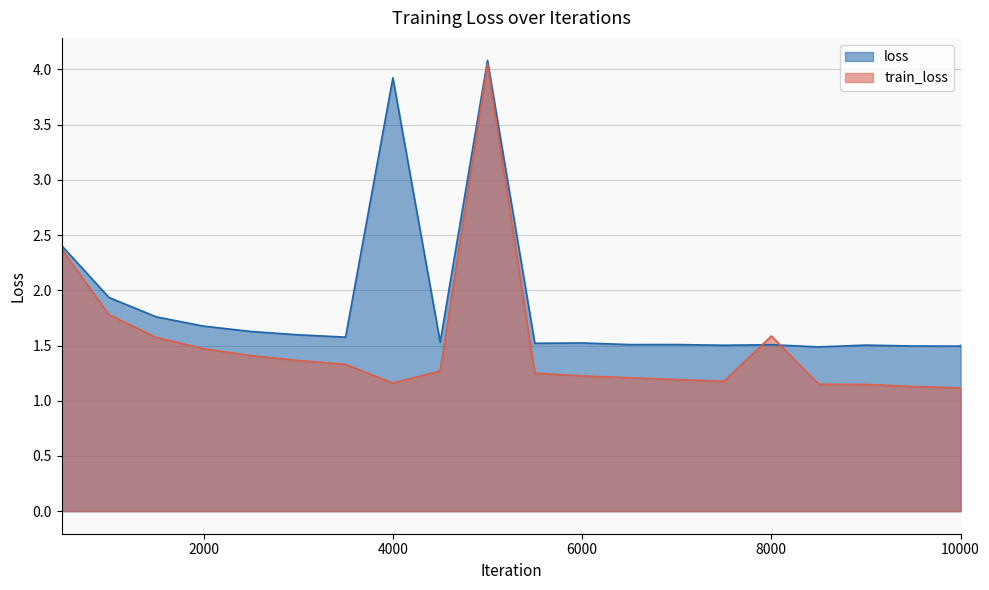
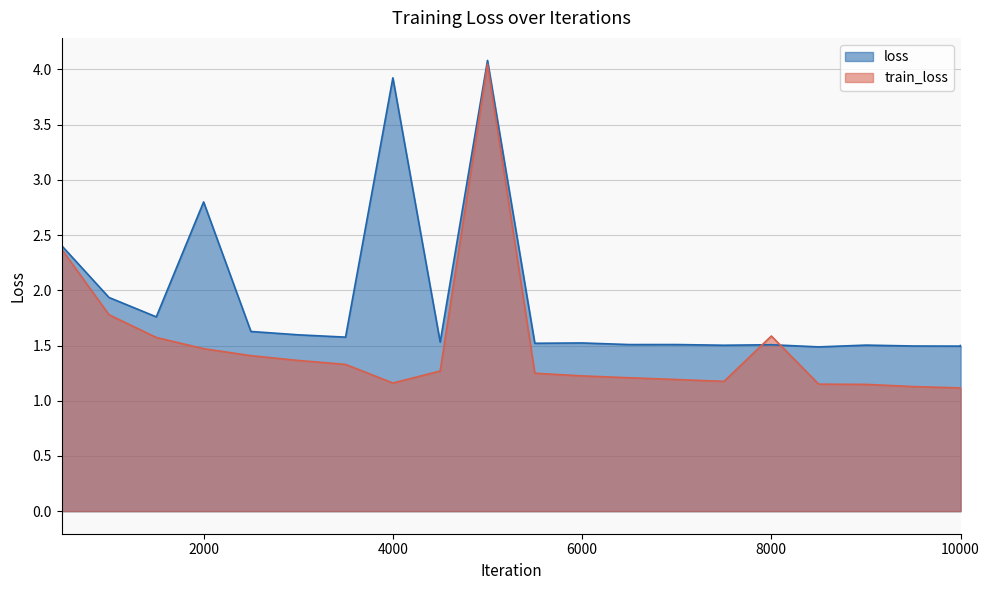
  {
    "loss": {
-     "2000": 1.68,
+     "2000": 2.80,
      "4000": 3.92,
      "6000": 1.52,
      "8000": 1.51,
      "10000": 1.50
    },
    "train_loss": {
      "2000": 1.47,
      "4000": 1.16,
      "6000": 1.23,
      "8000": 1.59,
      "10000": 1.11
    }
  }
